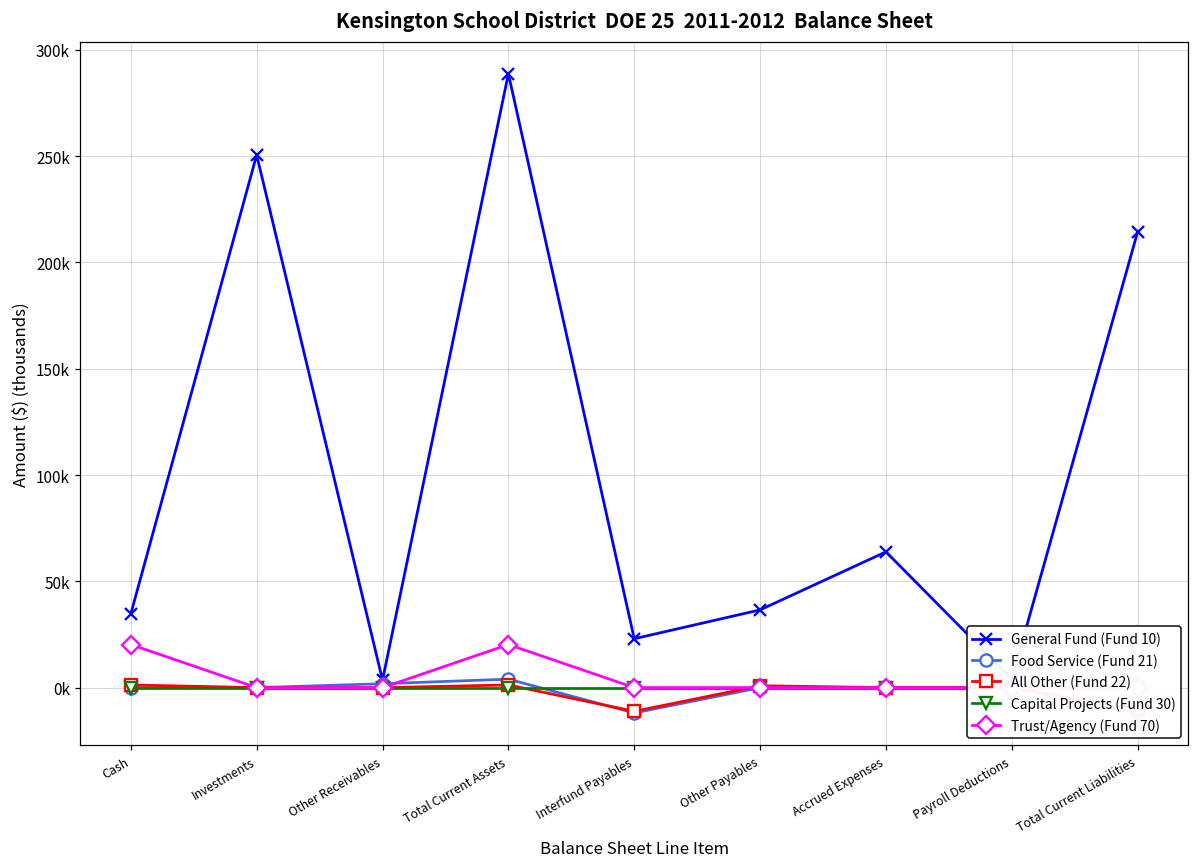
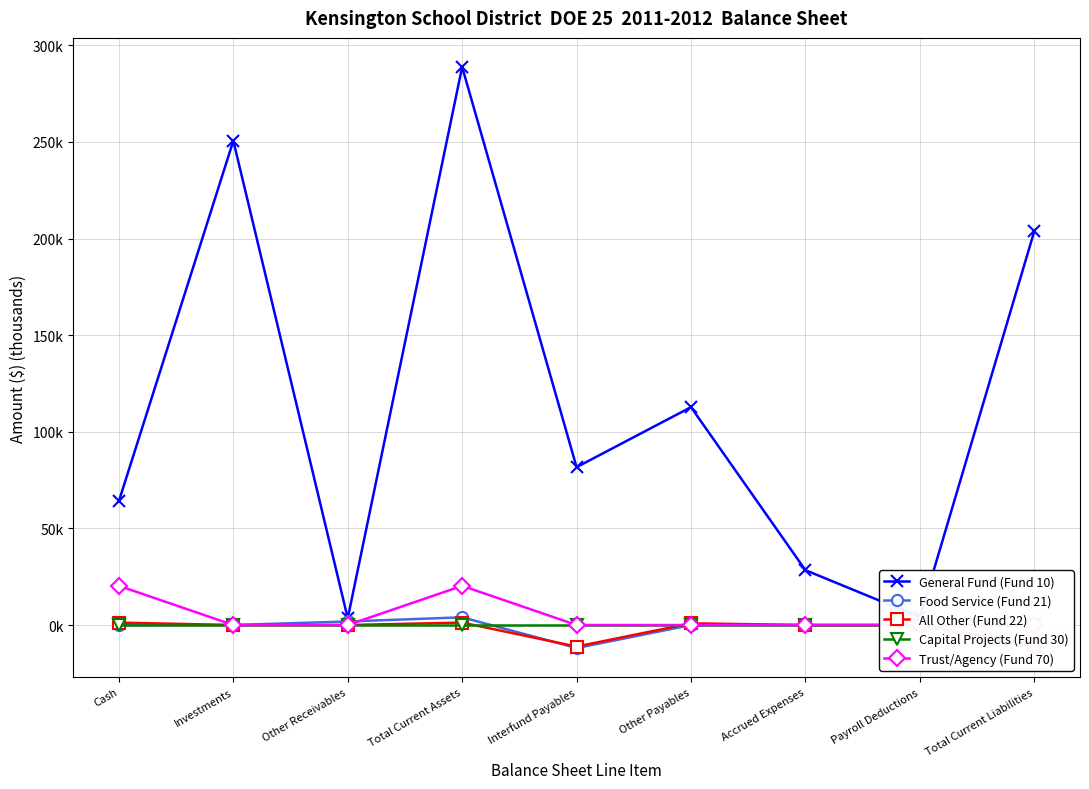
  {
    "General Fund (Fund 10)": {
-     "Cash": 35000,
+     "Cash": 64000,
      "Investments": 251000,
      "Other Receivables": 4000,
      "Total Current Assets": 289000,
-     "Interfund Payables": 23000,
-     "Other Payables": 37000,
-     "Accrued Expenses": 64000,
-     "Total Current Liabilities": 214000
+     "Interfund Payables": 82000,
+     "Other Payables": 113000,
+     "Accrued Expenses": 28000,
+     "Total Current Liabilities": 204000
    },
    "Food Service (Fund 21)": {
      "Other Receivables": 2000,
      "Total Current Assets": 4000
    },
    "Trust/Agency (Fund 70)": {
      "Cash": 20000,
      "Total Current Assets": 20000
    }
  }
